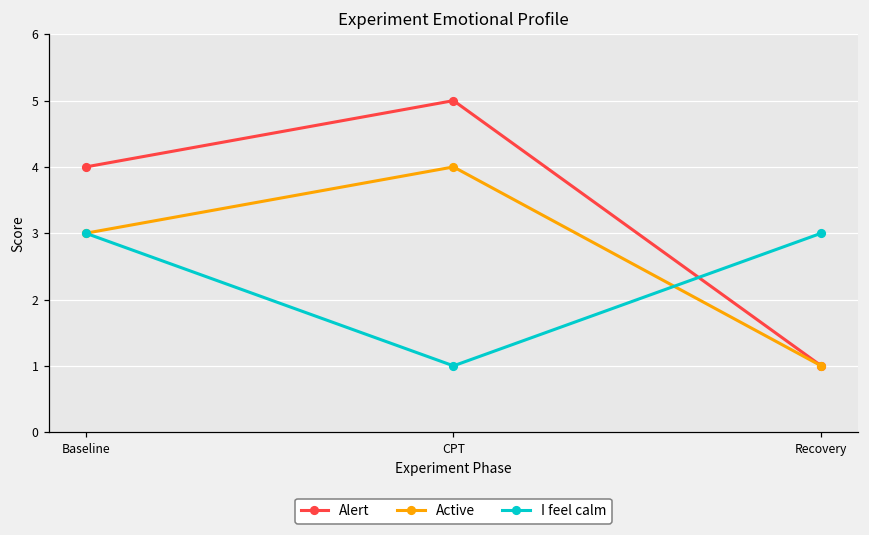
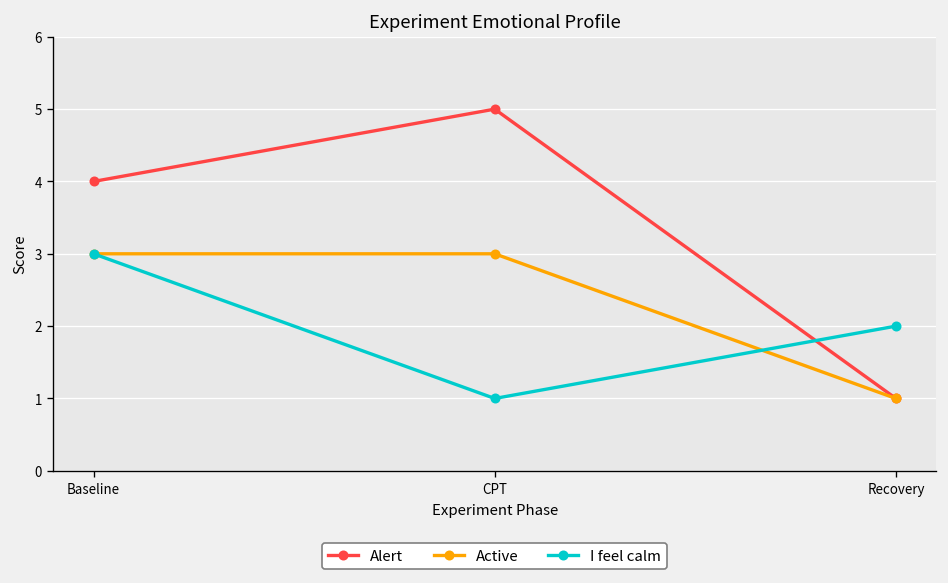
  {
    "Alert": {
      "Baseline": 4,
      "CPT": 5
    },
    "Active": {
-     "CPT": 4
+     "CPT": 3
    },
    "I feel calm": {
      "CPT": 1,
-     "Recovery": 3
+     "Recovery": 2
    }
  }
